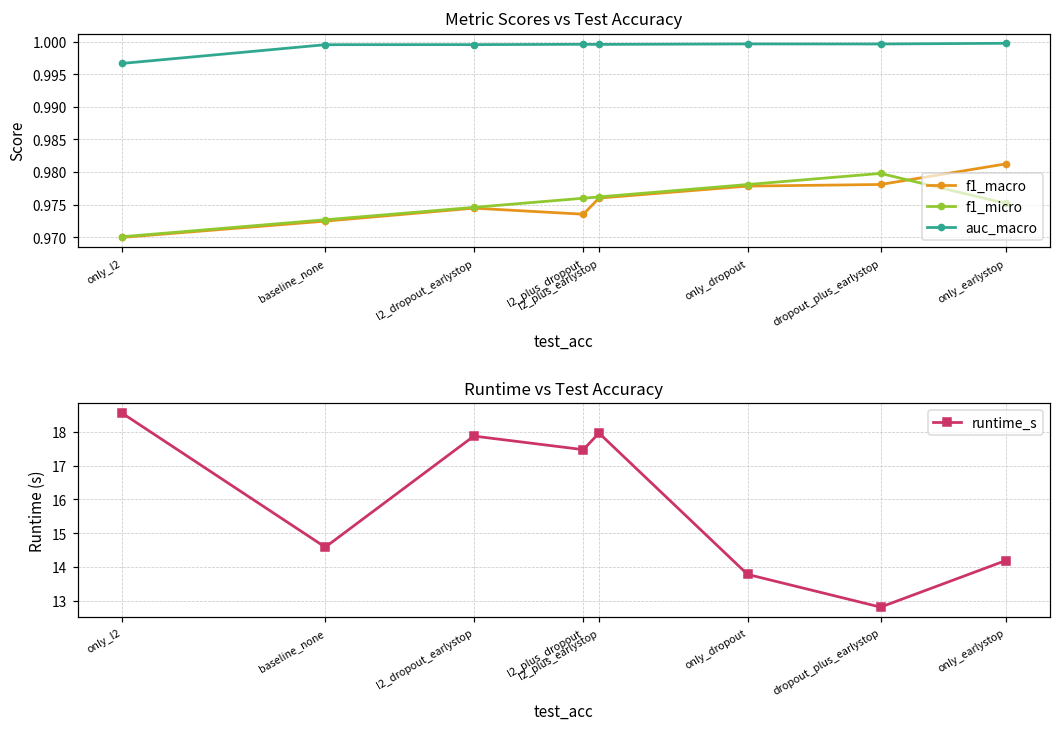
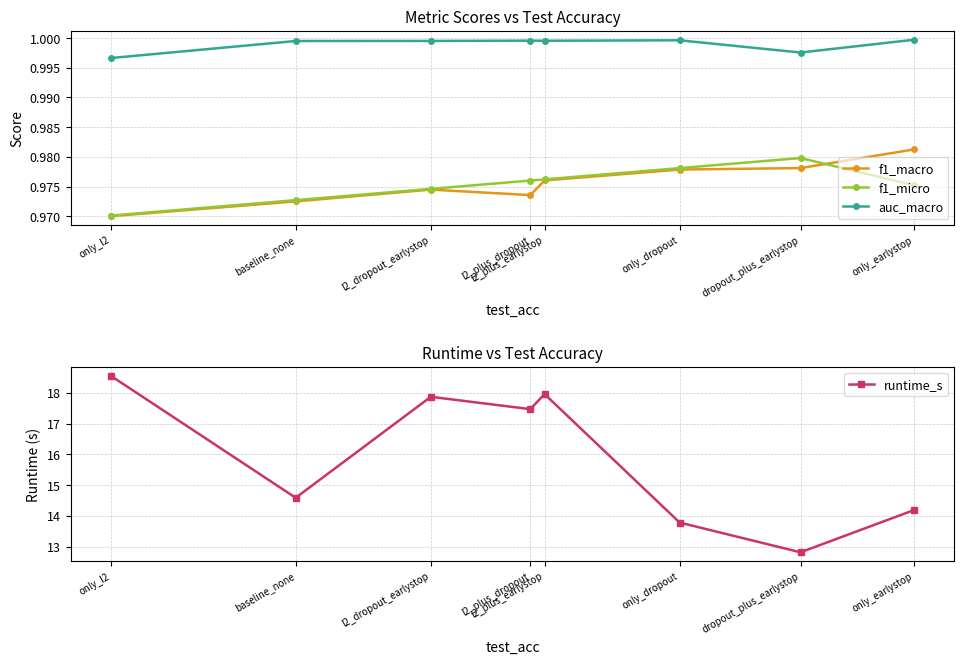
  {
    "Metric Scores vs Test Accuracy": {
      "f1_macro": {
        "l2_plus_dropout": 0.974,
        "dropout_plus_earlystop": 0.978,
        "only_earlystop": 0.981
      },
      "f1_micro": {
        "l2_plus_dropout": 0.976,
        "dropout_plus_earlystop": 0.980
      },
      "auc_macro": {
        "only_l2": 0.997,
        "baseline_none": 1.000,
        "l2_dropout_earlystop": 1.000,
        "l2_plus_dropout": 1.000,
        "l2_plus_earlystop": 1.000,
        "only_dropout": 1.000,
-       "dropout_plus_earlystop": 1.000,
+       "dropout_plus_earlystop": 0.998,
        "only_earlystop": 1.000
      }
    },
    "Runtime vs Test Accuracy": {
      "only_l2": 18.6,
      "baseline_none": 14.6,
      "l2_dropout_earlystop": 17.9,
      "l2_plus_dropout": 17.5,
      "l2_plus_earlystop": 18.0,
      "only_dropout": 13.8,
      "dropout_plus_earlystop": 12.8,
      "only_earlystop": 14.2
    }
  }
